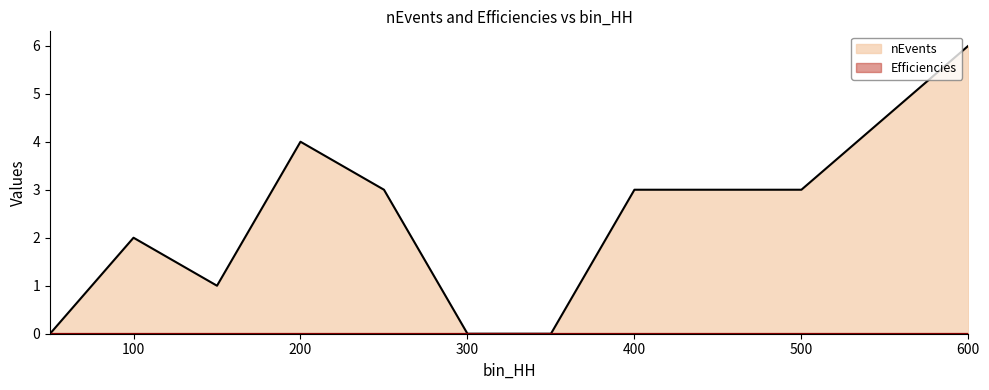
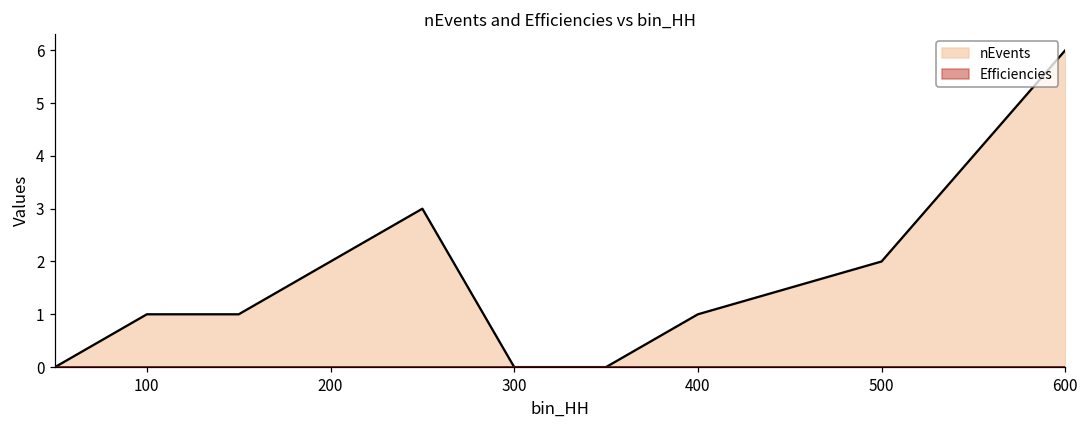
  {
    "nEvents": {
-     "100": 2,
-     "200": 4,
-     "400": 3,
-     "500": 3,
+     "100": 1,
+     "200": 2,
+     "400": 1,
+     "500": 2,
      "600": 6
    },
    "Efficiencies": {
      "100": 0,
      "200": 0,
      "400": 0,
      "500": 0,
      "600": 0
    }
  }
